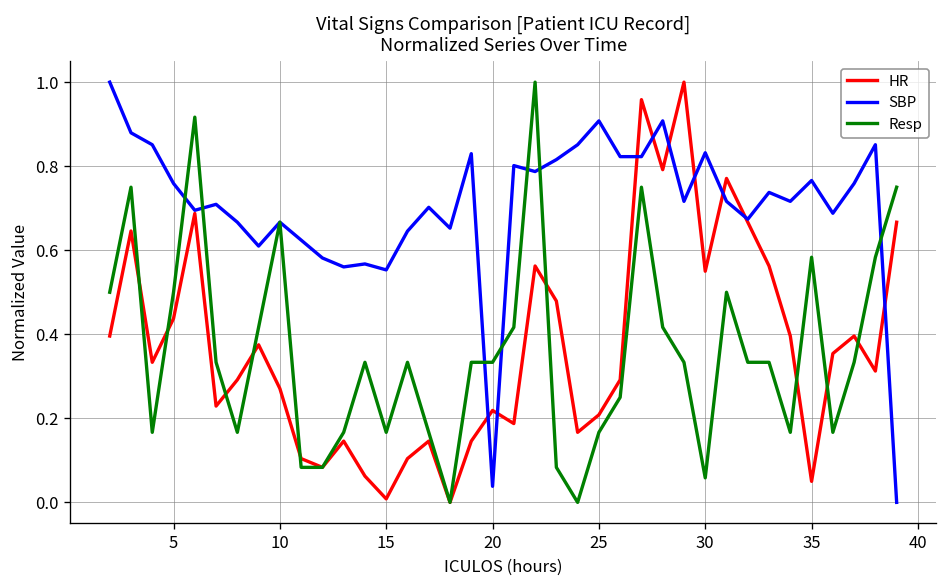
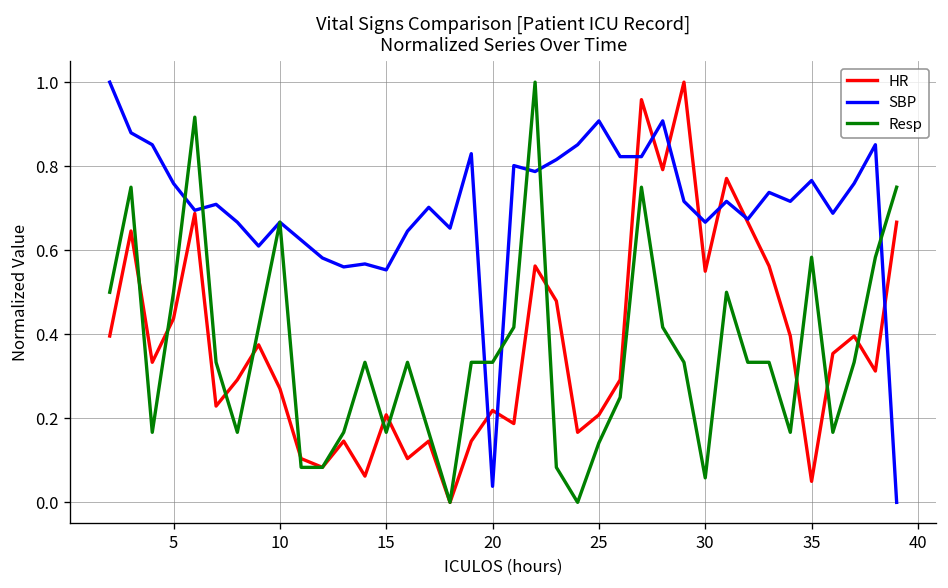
  {
    "HR": {
      "5": 0.44,
      "10": 0.27,
-     "15": 0.01,
+     "15": 0.21,
      "20": 0.22,
      "25": 0.21,
      "30": 0.55,
      "35": 0.05
    },
    "SBP": {
      "5": 0.76,
      "15": 0.55,
      "20": 0.04,
      "25": 0.91,
-     "30": 0.83,
+     "30": 0.67,
      "35": 0.77
    },
    "Resp": {
      "5": 0.50,
      "15": 0.17,
      "20": 0.33,
-     "25": 0.17,
+     "25": 0.14,
      "30": 0.06,
      "35": 0.58
    }
  }
